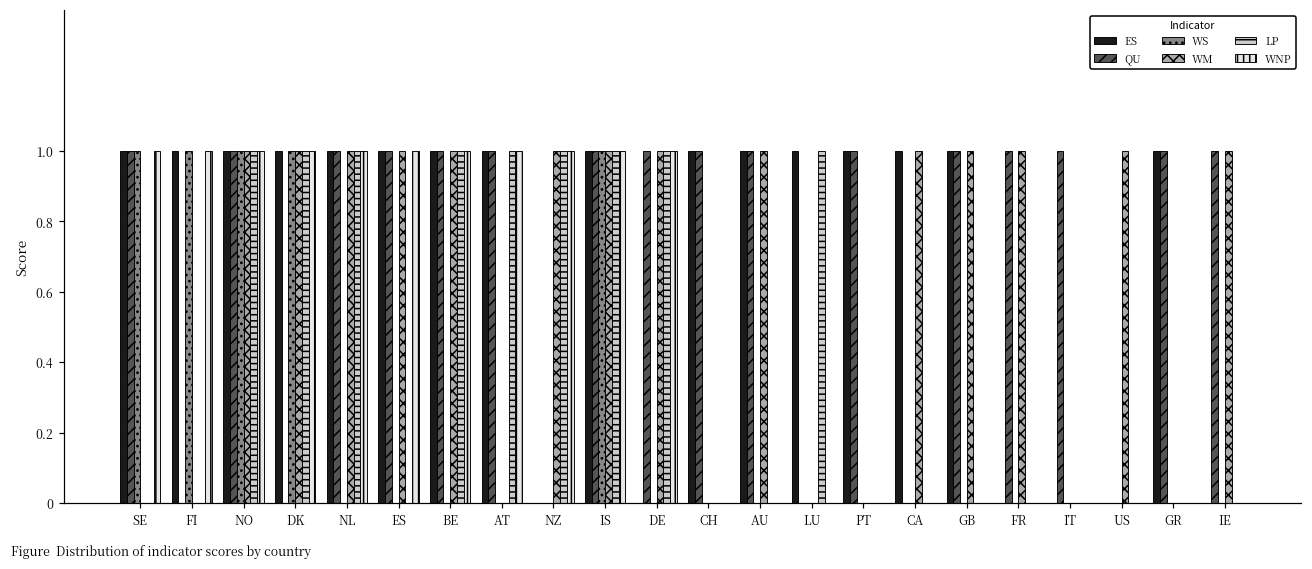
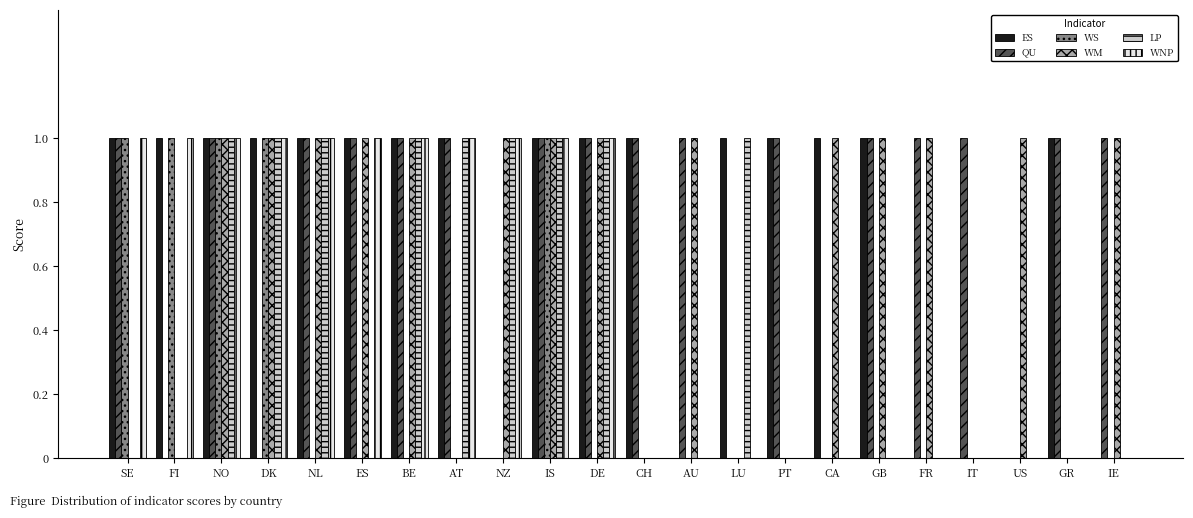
  {
    "ES": {
      "SE": 1,
      "FI": 1,
      "NO": 1,
      "DK": 1,
      "NL": 1,
      "ES": 1,
      "BE": 1,
      "AT": 1,
      "NZ": 0,
      "IS": 1,
-     "DE": 0,
+     "DE": 1,
      "CH": 1,
-     "AU": 1,
+     "AU": 0,
      "LU": 1,
      "PT": 1,
      "CA": 1,
      "GB": 1,
      "FR": 0,
      "IT": 0,
      "US": 0,
      "GR": 1,
      "IE": 0
    },
    "QU": {
      "SE": 1,
      "FI": 0,
      "NO": 1,
      "DK": 0,
      "NL": 1,
      "ES": 1,
      "BE": 1,
      "AT": 1,
      "NZ": 0,
      "IS": 1,
      "DE": 1,
      "CH": 1,
      "AU": 1,
      "LU": 0,
      "PT": 1,
      "CA": 0,
      "GB": 1,
      "FR": 1,
      "IT": 1,
      "US": 0,
      "GR": 1,
      "IE": 1
    }
  }
